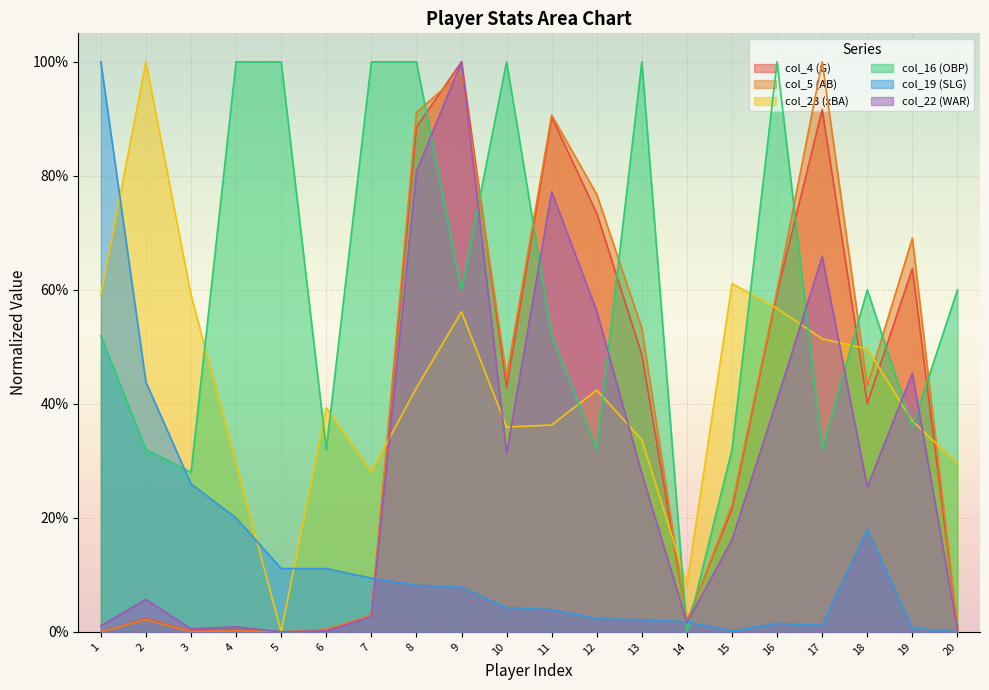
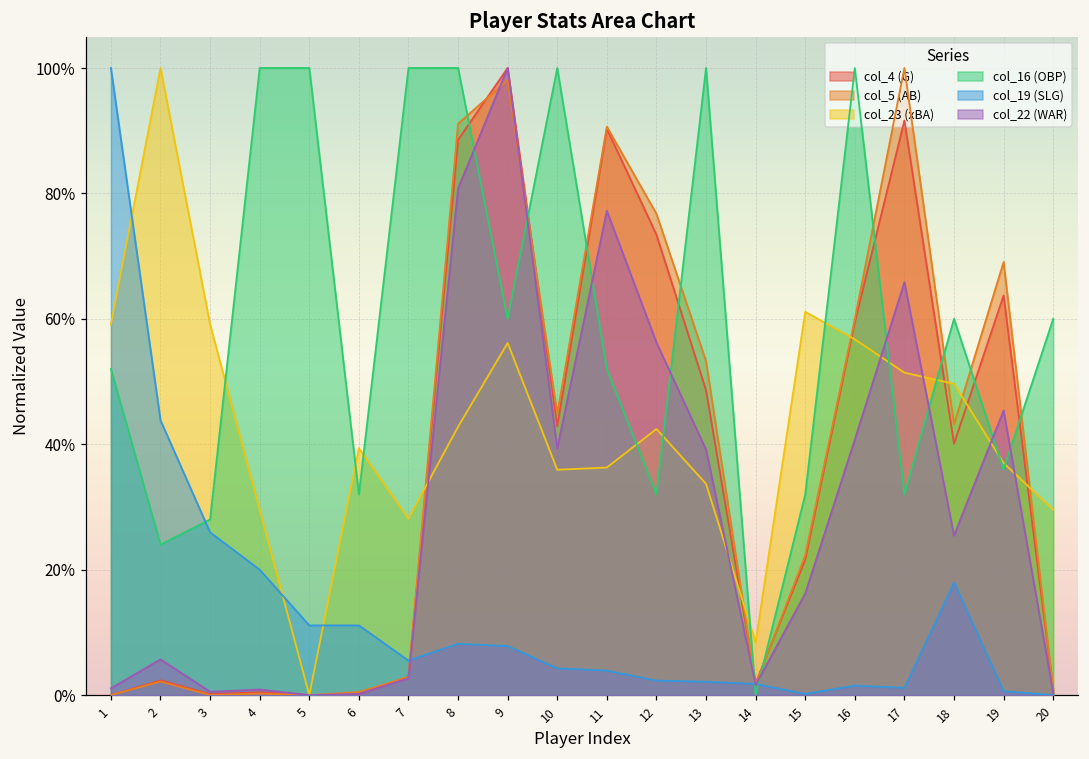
  {
    "col_16 (OBP)": {
      "1": "52%",
-     "2": "32%",
+     "2": "24%",
      "3": "28%",
      "4": "100%",
      "5": "100%",
      "6": "32%",
      "7": "100%",
      "8": "100%",
      "9": "60%",
      "10": "100%",
      "11": "52%",
      "12": "32%",
      "13": "100%",
      "14": "0%",
      "15": "32%",
      "17": "32%",
      "18": "60%",
      "19": "36%",
      "20": "60%"
    },
    "col_19 (SLG)": {
      "1": "100%",
      "2": "44%",
      "3": "26%",
      "4": "20%",
      "5": "11%",
      "6": "11%",
-     "7": "9%",
+     "7": "6%",
      "8": "8%",
      "9": "8%",
      "10": "4%",
      "11": "4%",
      "12": "2%",
      "13": "2%",
      "15": "0%",
      "16": "2%",
      "17": "1%",
      "18": "18%",
      "19": "1%"
    },
    "col_22 (WAR)": {
      "1": "1%",
      "2": "6%",
      "4": "1%",
      "8": "81%",
-     "10": "31%",
+     "10": "39%",
      "11": "77%",
      "12": "56%",
-     "13": "28%",
+     "13": "39%",
      "15": "16%",
      "16": "41%",
      "17": "66%",
      "18": "25%",
      "19": "45%"
    }
  }
